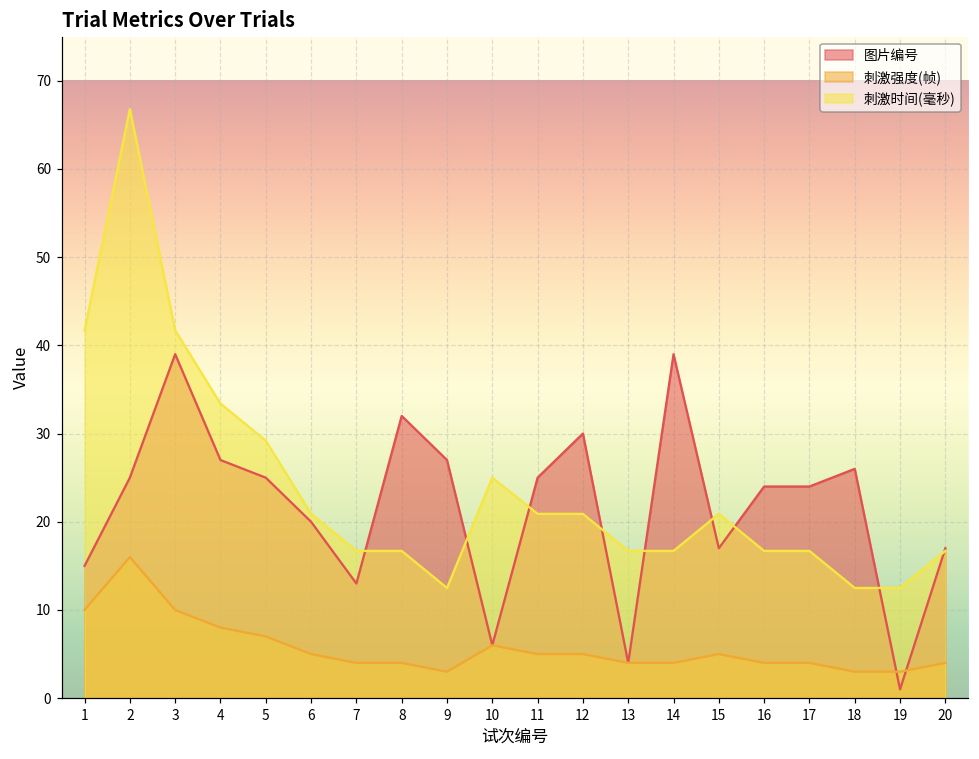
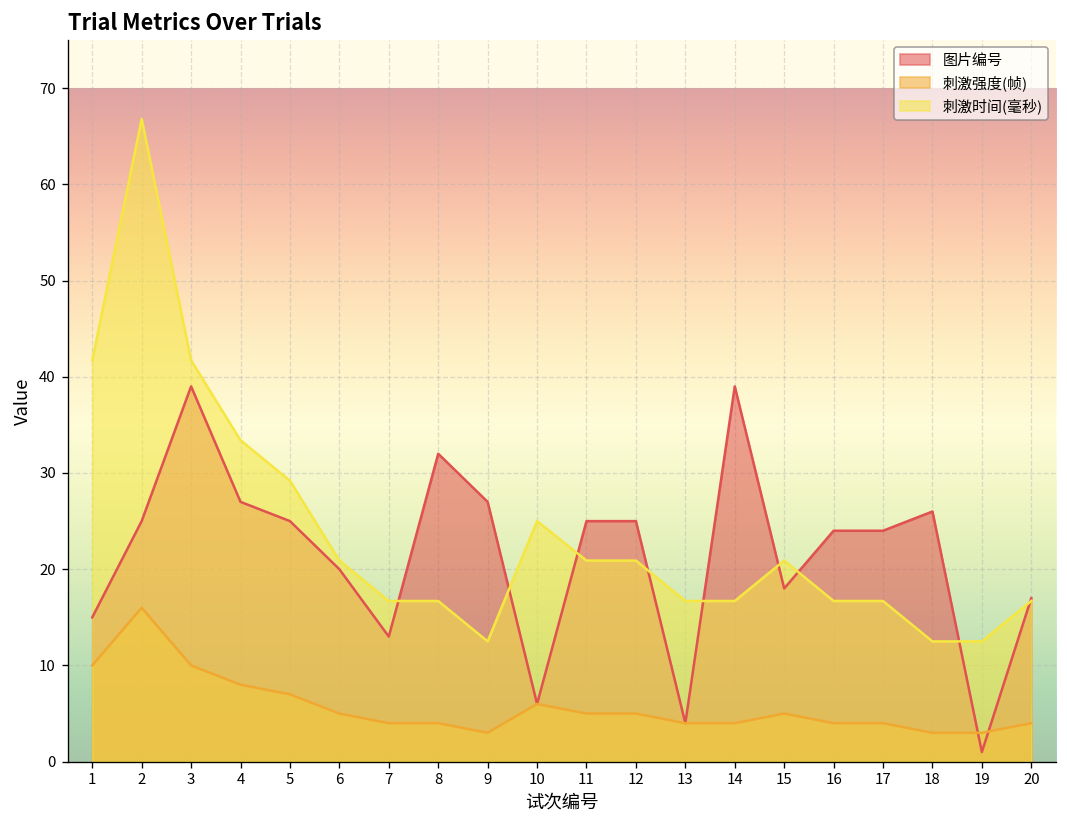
  {
    "图片编号": {
      "1": 15,
      "2": 25,
      "3": 39,
      "4": 27,
      "5": 25,
      "6": 20,
      "7": 13,
      "8": 32,
      "9": 27,
      "11": 25,
-     "12": 30,
+     "12": 25,
      "14": 39,
-     "15": 17,
+     "15": 18,
      "16": 24,
      "17": 24,
      "18": 26,
      "19": 1
    }
  }
